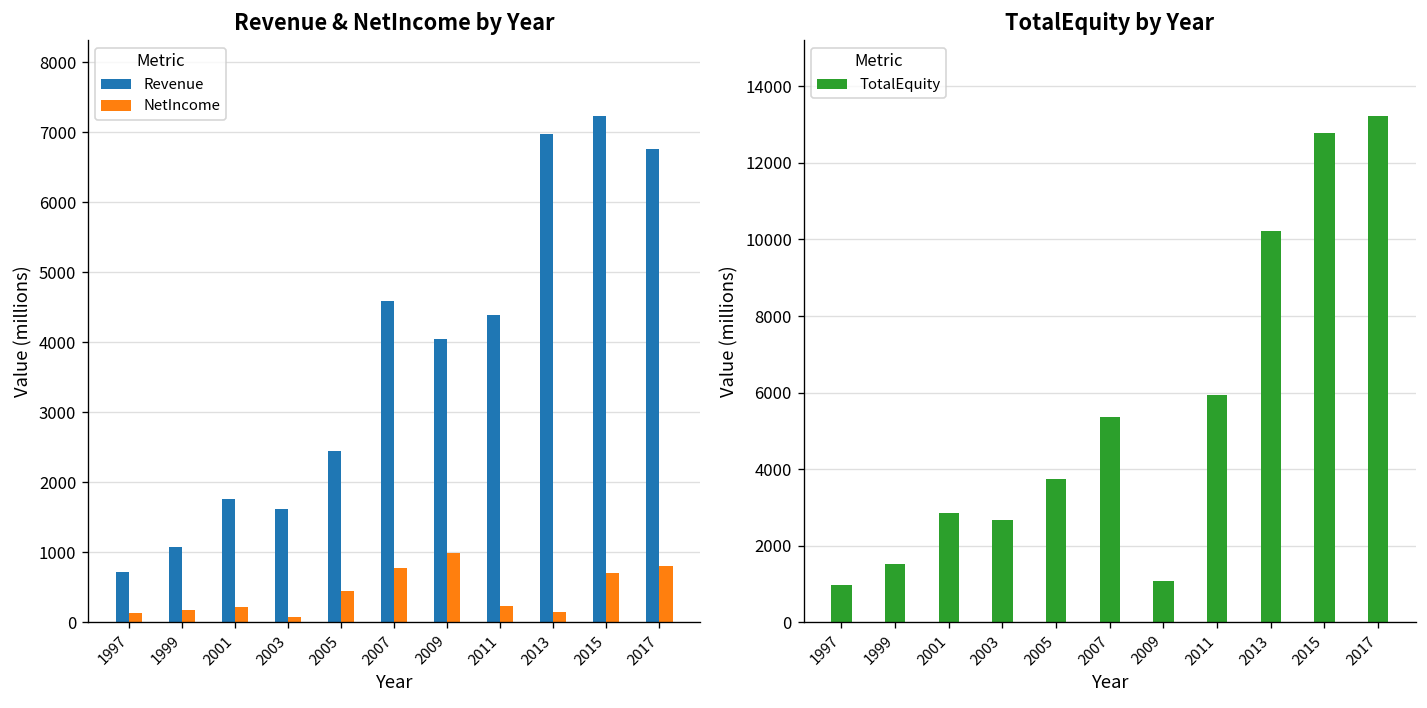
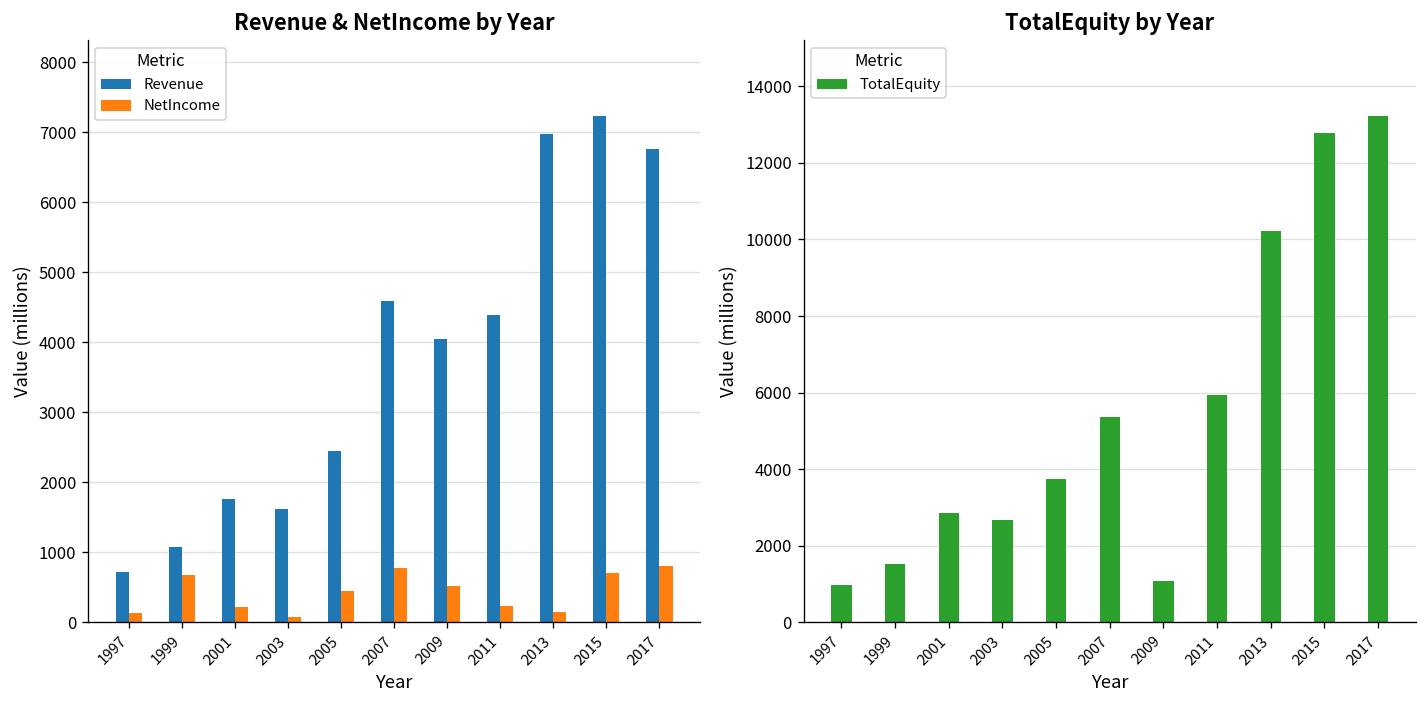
  {
    "Revenue & NetIncome by Year": {
      "Revenue": {
        "1997": 700,
        "1999": 1100,
        "2001": 1800,
        "2003": 1600,
        "2005": 2400,
        "2007": 4600,
        "2009": 4000,
        "2011": 4400,
        "2013": 7000,
        "2015": 7200,
        "2017": 6800
      },
      "NetIncome": {
        "1997": 100,
-       "1999": 200,
+       "1999": 700,
        "2001": 200,
        "2003": 100,
        "2005": 500,
        "2007": 800,
-       "2009": 1000,
+       "2009": 500,
        "2011": 200,
        "2013": 100,
        "2015": 700,
        "2017": 800
      }
    },
    "TotalEquity by Year": {
      "1997": 1000,
      "1999": 1500,
      "2001": 2900,
      "2003": 2700,
      "2005": 3800,
      "2007": 5400,
      "2009": 1100,
      "2011": 5900,
      "2013": 10200,
      "2015": 12800,
      "2017": 13200
    }
  }
